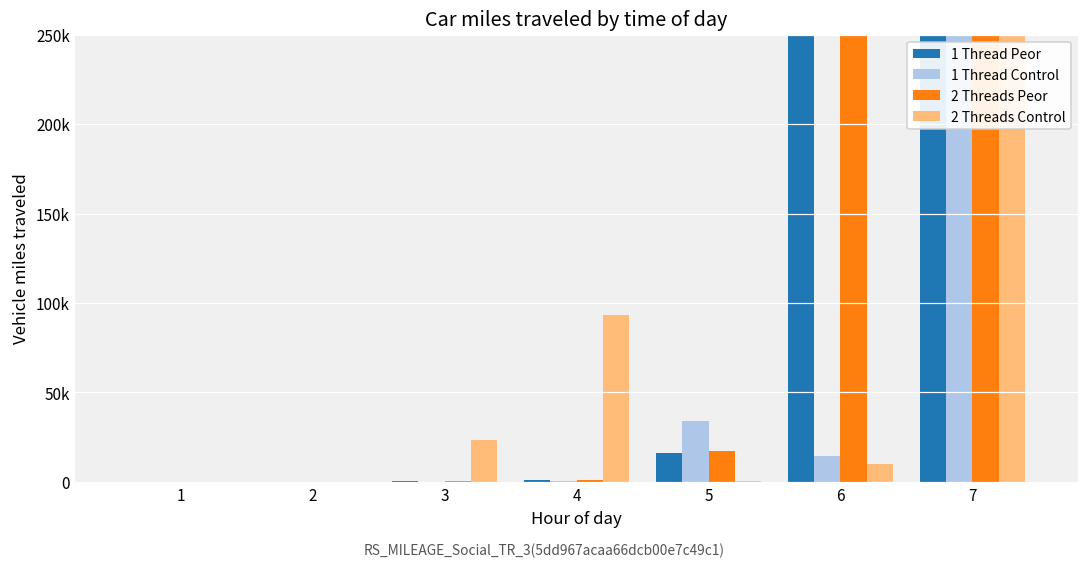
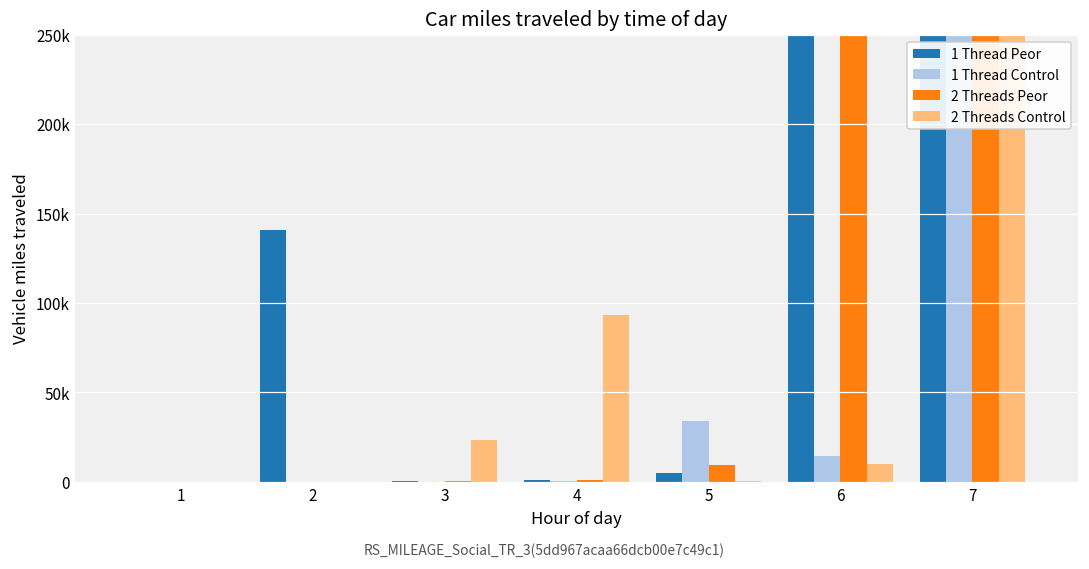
  {
    "1 Thread Peor": {
-     "2": 0,
-     "5": 16000
+     "2": 141000,
+     "5": 5000
    },
    "1 Thread Control": {
      "5": 34000,
      "6": 15000
    },
    "2 Threads Peor": {
-     "5": 17000
+     "5": 10000
    },
    "2 Threads Control": {
      "3": 24000,
      "4": 93000,
      "6": 10000
    }
  }
